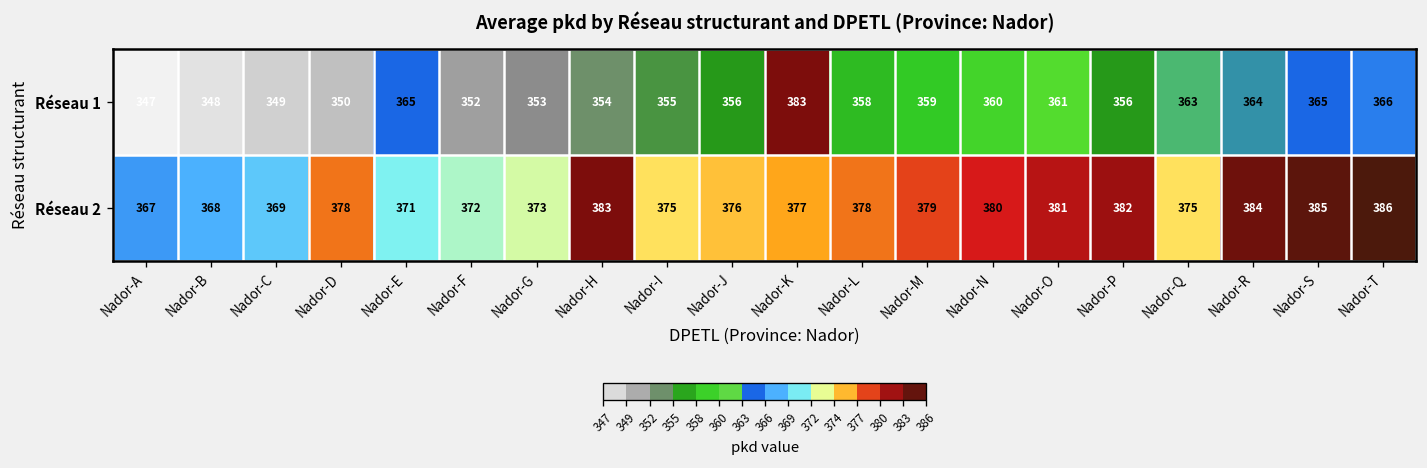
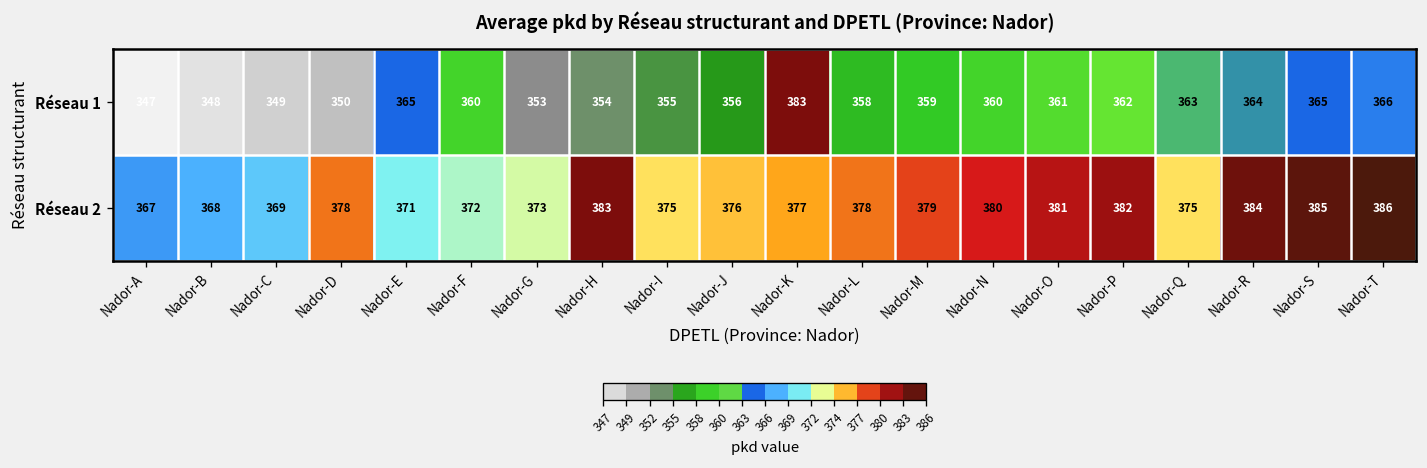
  {
    "Réseau 1": {
      "Nador-D": 350,
      "Nador-E": 365,
-     "Nador-F": 352,
+     "Nador-F": 360,
      "Nador-G": 353,
      "Nador-H": 354,
      "Nador-I": 355,
      "Nador-J": 356,
      "Nador-K": 383,
      "Nador-L": 358,
      "Nador-M": 359,
      "Nador-N": 360,
      "Nador-O": 361,
-     "Nador-P": 356,
+     "Nador-P": 362,
      "Nador-Q": 363,
      "Nador-R": 364,
      "Nador-S": 365,
      "Nador-T": 366
    },
    "Réseau 2": {
      "Nador-A": 367,
      "Nador-B": 368,
      "Nador-C": 369,
      "Nador-D": 378,
      "Nador-E": 371,
      "Nador-F": 372,
      "Nador-G": 373,
      "Nador-H": 383,
      "Nador-I": 375,
      "Nador-J": 376,
      "Nador-K": 377,
      "Nador-L": 378,
      "Nador-M": 379,
      "Nador-N": 380,
      "Nador-O": 381,
      "Nador-P": 382,
      "Nador-Q": 375,
      "Nador-R": 384,
      "Nador-S": 385,
      "Nador-T": 386
    }
  }
